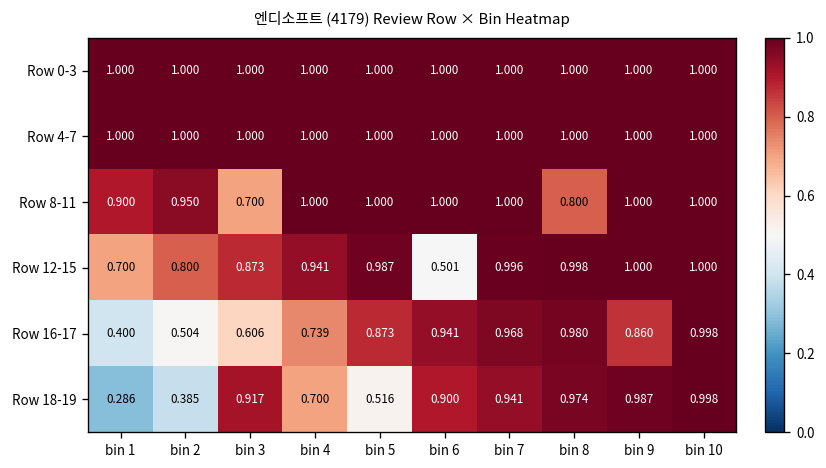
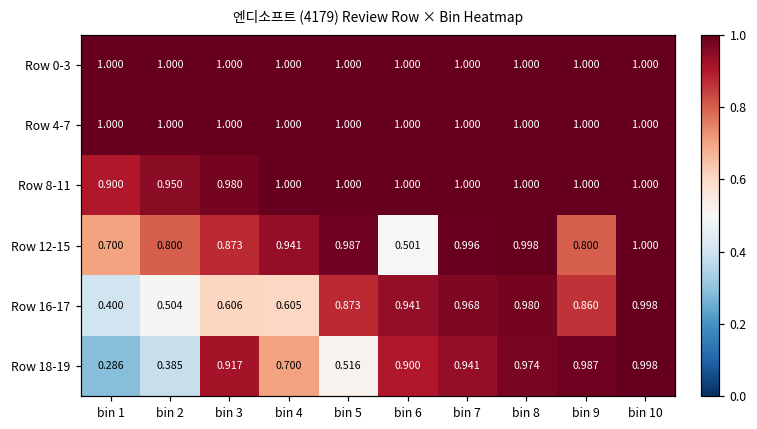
  {
    "Row 0-3": {
      "bin 1": 1.000,
      "bin 2": 1.000,
      "bin 3": 1.000,
      "bin 4": 1.000,
      "bin 5": 1.000,
      "bin 6": 1.000,
      "bin 7": 1.000,
      "bin 8": 1.000,
      "bin 9": 1.000,
      "bin 10": 1.000
    },
    "Row 4-7": {
      "bin 1": 1.000,
      "bin 2": 1.000,
      "bin 3": 1.000,
      "bin 4": 1.000,
      "bin 5": 1.000,
      "bin 6": 1.000,
      "bin 7": 1.000,
      "bin 8": 1.000,
      "bin 9": 1.000,
      "bin 10": 1.000
    },
    "Row 8-11": {
      "bin 1": 0.900,
      "bin 2": 0.950,
-     "bin 3": 0.700,
+     "bin 3": 0.980,
      "bin 4": 1.000,
      "bin 5": 1.000,
      "bin 6": 1.000,
      "bin 7": 1.000,
-     "bin 8": 0.800,
+     "bin 8": 1.000,
      "bin 9": 1.000,
      "bin 10": 1.000
    },
    "Row 12-15": {
      "bin 1": 0.700,
      "bin 2": 0.800,
      "bin 3": 0.873,
      "bin 4": 0.941,
      "bin 5": 0.987,
      "bin 6": 0.501,
      "bin 7": 0.996,
      "bin 8": 0.998,
-     "bin 9": 1.000,
+     "bin 9": 0.800,
      "bin 10": 1.000
    },
    "Row 16-17": {
      "bin 1": 0.400,
      "bin 2": 0.504,
      "bin 3": 0.606,
-     "bin 4": 0.739,
+     "bin 4": 0.605,
      "bin 5": 0.873,
      "bin 6": 0.941,
      "bin 7": 0.968,
      "bin 8": 0.980,
      "bin 9": 0.860,
      "bin 10": 0.998
    },
    "Row 18-19": {
      "bin 1": 0.286,
      "bin 2": 0.385,
      "bin 3": 0.917,
      "bin 4": 0.700,
      "bin 5": 0.516,
      "bin 6": 0.900,
      "bin 7": 0.941,
      "bin 8": 0.974,
      "bin 9": 0.987,
      "bin 10": 0.998
    }
  }
